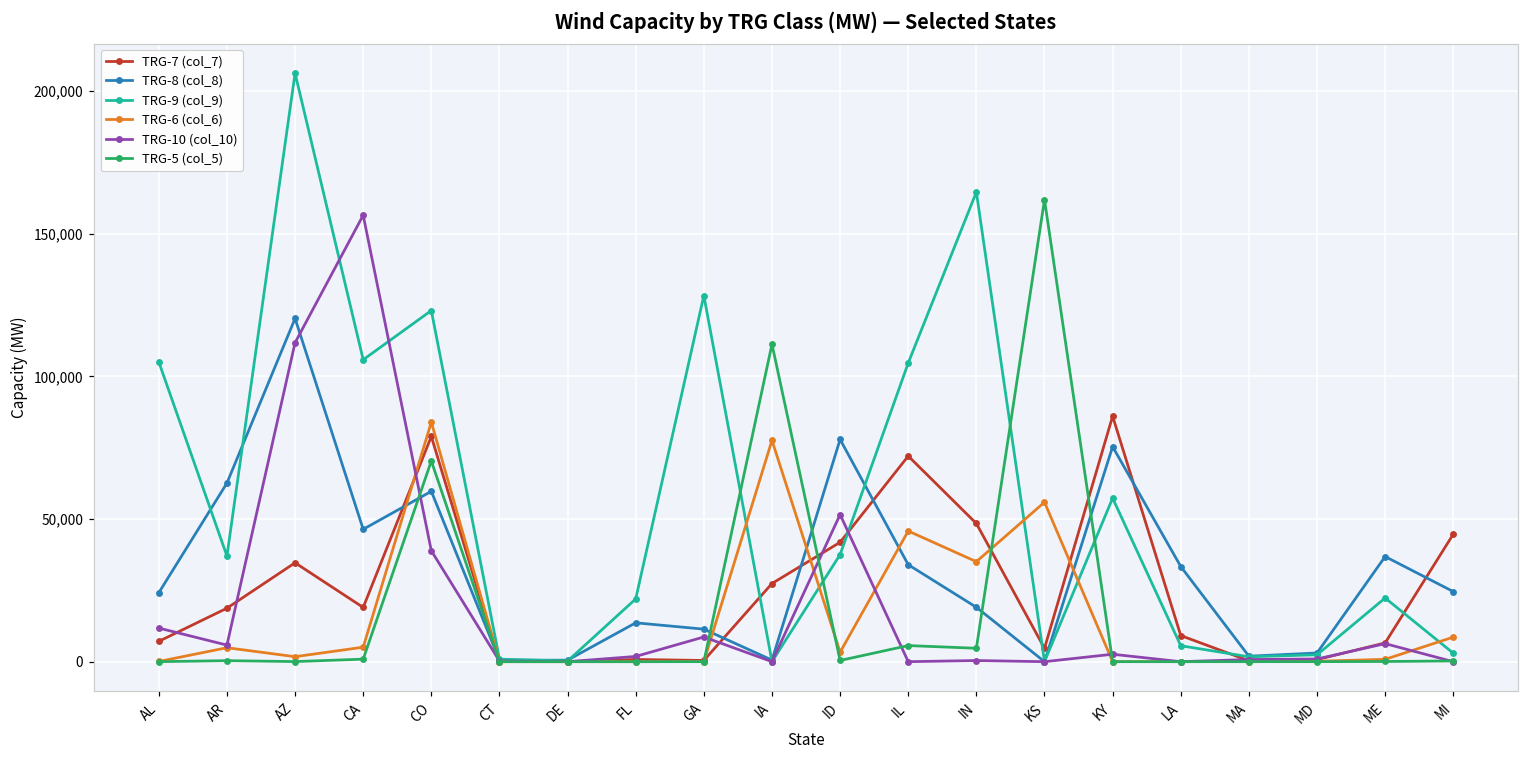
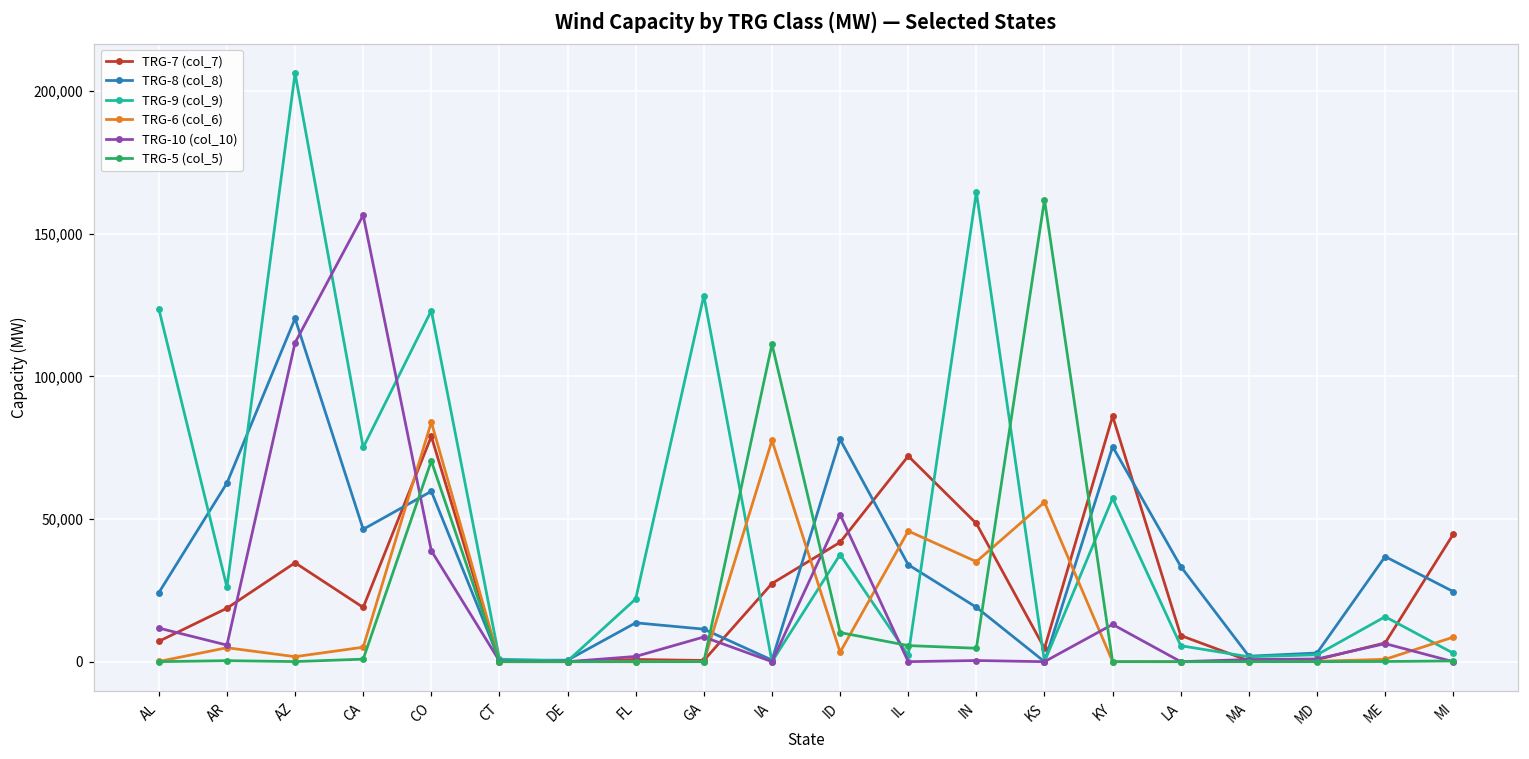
  {
    "TRG-7 (col_7)": {
      "AL": "7,000",
      "AR": "19,000",
      "AZ": "35,000",
      "CA": "19,000",
      "CO": "79,000",
      "IA": "27,000",
      "ID": "42,000",
      "IL": "72,000",
      "IN": "48,000",
      "KS": "5,000",
      "KY": "86,000",
      "LA": "9,000",
      "MI": "45,000"
    },
    "TRG-8 (col_8)": {
      "AL": "24,000",
      "AR": "63,000",
      "AZ": "120,000",
      "CA": "46,000",
      "CO": "60,000",
      "FL": "14,000",
      "GA": "11,000",
      "ID": "78,000",
      "IL": "34,000",
      "IN": "19,000",
      "KY": "75,000",
      "LA": "33,000",
      "ME": "37,000",
      "MI": "25,000"
    },
    "TRG-9 (col_9)": {
-     "AL": "105,000",
-     "AR": "37,000",
+     "AL": "124,000",
+     "AR": "26,000",
      "AZ": "206,000",
-     "CA": "106,000",
+     "CA": "75,000",
      "CO": "123,000",
      "FL": "22,000",
      "GA": "128,000",
      "ID": "38,000",
-     "IL": "105,000",
+     "IL": "2,000",
      "IN": "165,000",
      "KY": "57,000",
      "LA": "6,000",
-     "ME": "22,000",
+     "ME": "16,000",
      "MI": "3,000"
    },
    "TRG-6 (col_6)": {
      "AZ": "2,000",
      "CA": "5,000",
      "CO": "84,000",
      "IA": "78,000",
      "ID": "3,000",
      "IL": "46,000",
      "IN": "35,000",
      "KS": "56,000",
      "MI": "9,000"
    },
    "TRG-10 (col_10)": {
      "AL": "12,000",
      "AZ": "112,000",
      "CA": "157,000",
      "CO": "39,000",
      "FL": "2,000",
      "GA": "9,000",
      "ID": "52,000",
      "IL": "0",
      "IN": "0",
-     "KY": "3,000"
+     "KY": "13,000"
    },
    "TRG-5 (col_5)": {
      "AR": "0",
      "AZ": "0",
      "CA": "1,000",
      "CO": "70,000",
      "IA": "111,000",
-     "ID": "0",
+     "ID": "10,000",
      "IL": "6,000",
      "IN": "5,000",
      "KS": "162,000"
    }
  }
